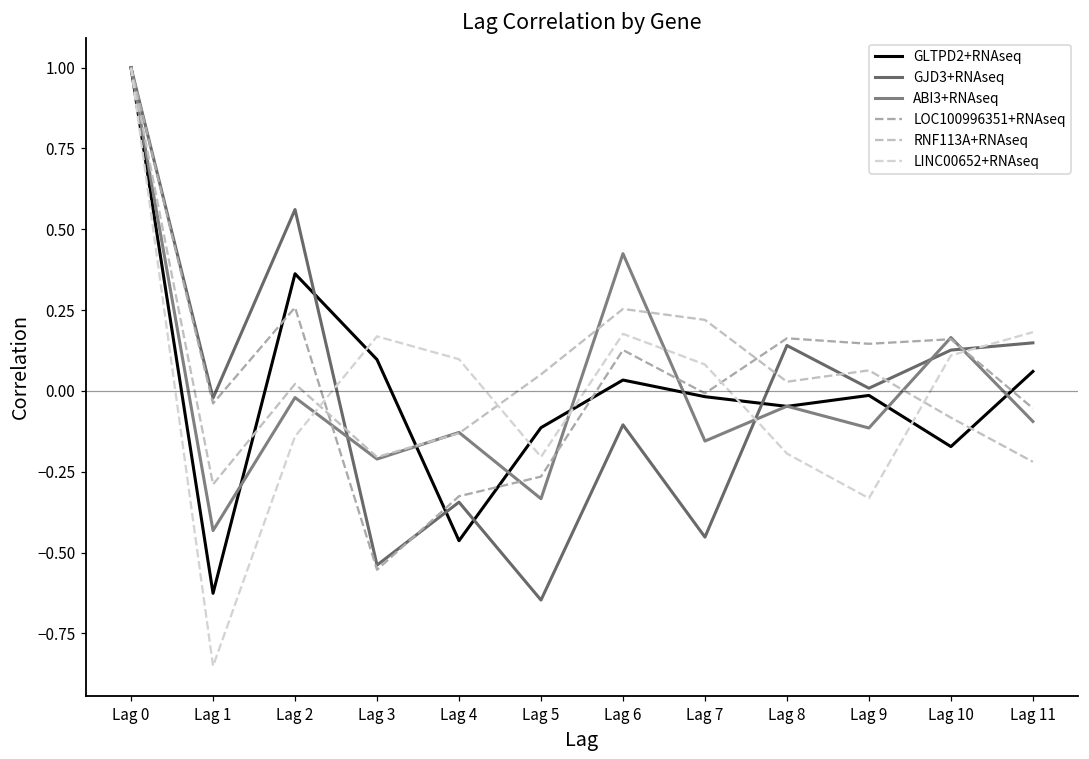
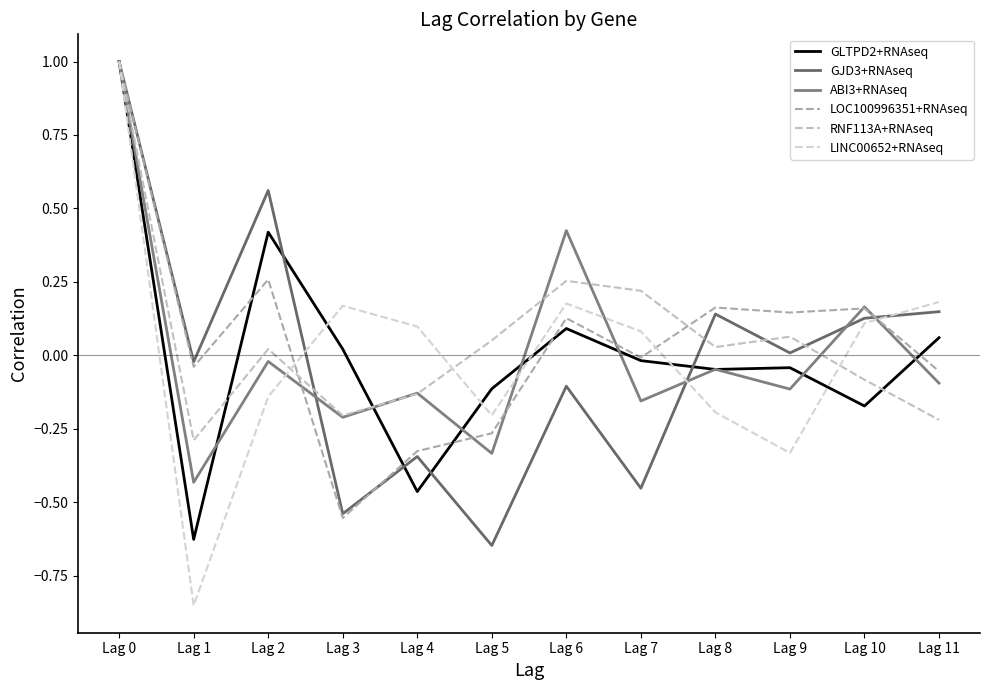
  {
    "GLTPD2+RNAseq": {
      "Lag 1": -0.63,
-     "Lag 2": 0.36,
-     "Lag 3": 0.10,
+     "Lag 2": 0.42,
+     "Lag 3": 0.02,
      "Lag 4": -0.46,
      "Lag 5": -0.11,
-     "Lag 6": 0.03,
+     "Lag 6": 0.09,
      "Lag 7": -0.02,
-     "Lag 9": -0.01,
+     "Lag 9": -0.04,
      "Lag 10": -0.17,
      "Lag 11": 0.06
    }
  }
